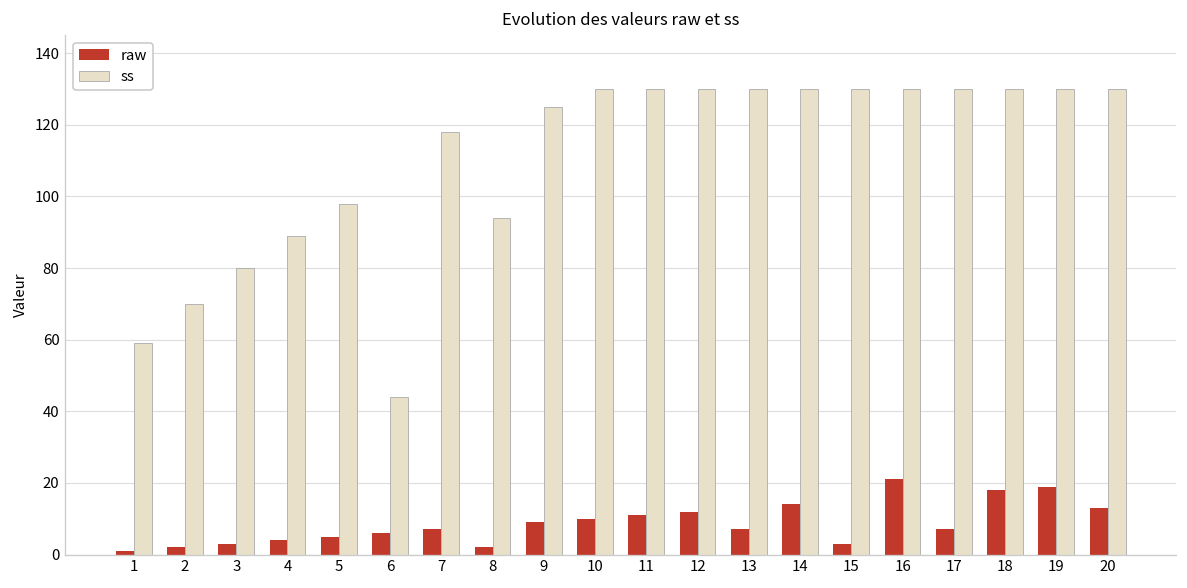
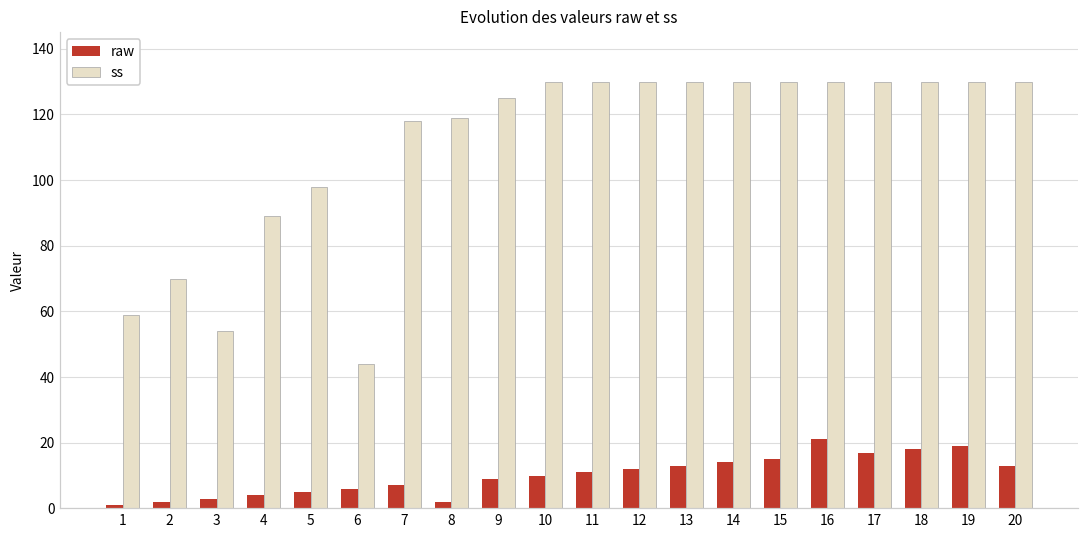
  {
    "raw": {
      "1": 1,
      "2": 2,
      "3": 3,
      "4": 4,
      "5": 5,
      "6": 6,
      "7": 7,
      "8": 2,
      "9": 9,
      "10": 10,
      "11": 11,
      "12": 12,
-     "13": 7,
+     "13": 13,
      "14": 14,
-     "15": 3,
+     "15": 15,
      "16": 21,
-     "17": 7,
+     "17": 17,
      "18": 18,
      "19": 19,
      "20": 13
    },
    "ss": {
      "1": 59,
      "2": 70,
-     "3": 80,
+     "3": 54,
      "4": 89,
      "5": 98,
      "6": 44,
      "7": 118,
-     "8": 94,
+     "8": 119,
      "9": 125,
      "10": 130,
      "11": 130,
      "12": 130,
      "13": 130,
      "14": 130,
      "15": 130,
      "16": 130,
      "17": 130,
      "18": 130,
      "19": 130,
      "20": 130
    }
  }
